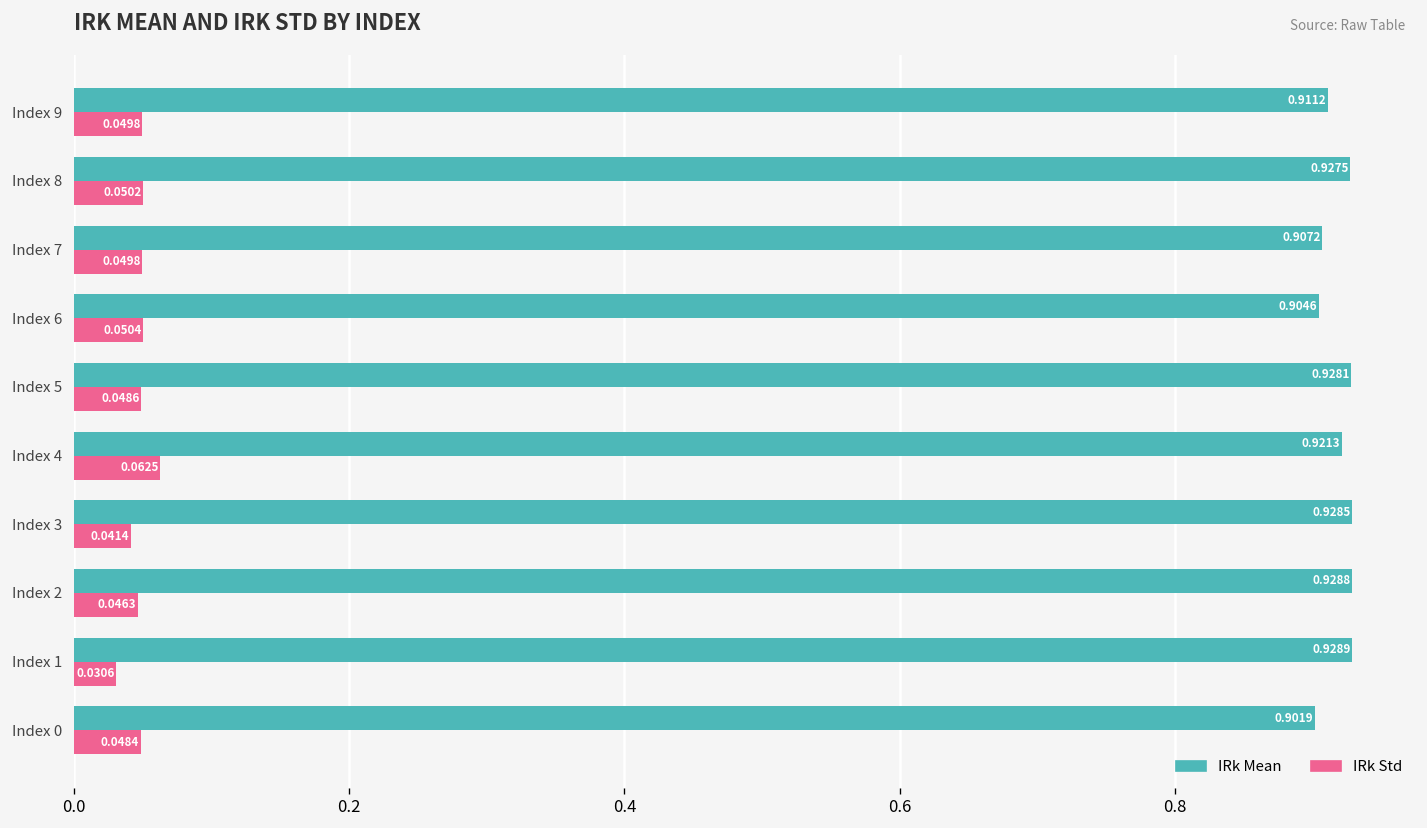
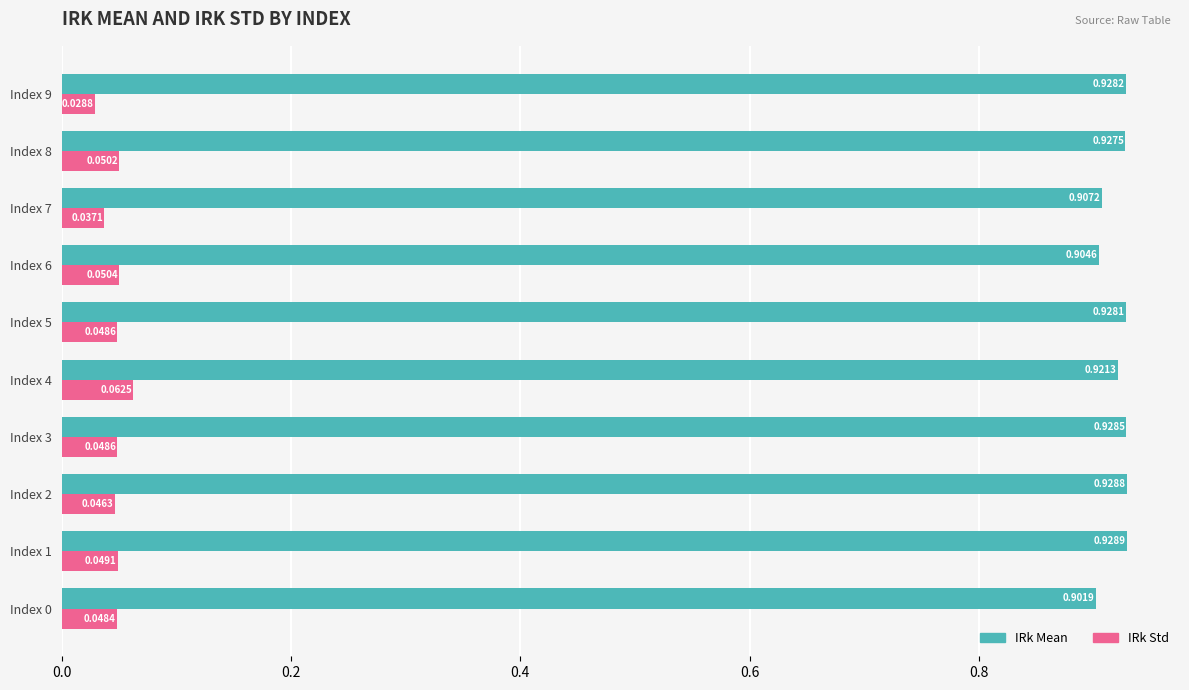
  {
    "IRk Mean": {
-     "Index 9": 0.9112,
+     "Index 9": 0.9282,
      "Index 8": 0.9275,
      "Index 7": 0.9072,
      "Index 6": 0.9046,
      "Index 5": 0.9281,
      "Index 4": 0.9213,
      "Index 3": 0.9285,
      "Index 2": 0.9288,
      "Index 1": 0.9289,
      "Index 0": 0.9019
    },
    "IRk Std": {
-     "Index 9": 0.0498,
+     "Index 9": 0.0288,
      "Index 8": 0.0502,
-     "Index 7": 0.0498,
+     "Index 7": 0.0371,
      "Index 6": 0.0504,
      "Index 5": 0.0486,
      "Index 4": 0.0625,
-     "Index 3": 0.0414,
+     "Index 3": 0.0486,
      "Index 2": 0.0463,
-     "Index 1": 0.0306,
+     "Index 1": 0.0491,
      "Index 0": 0.0484
    }
  }
